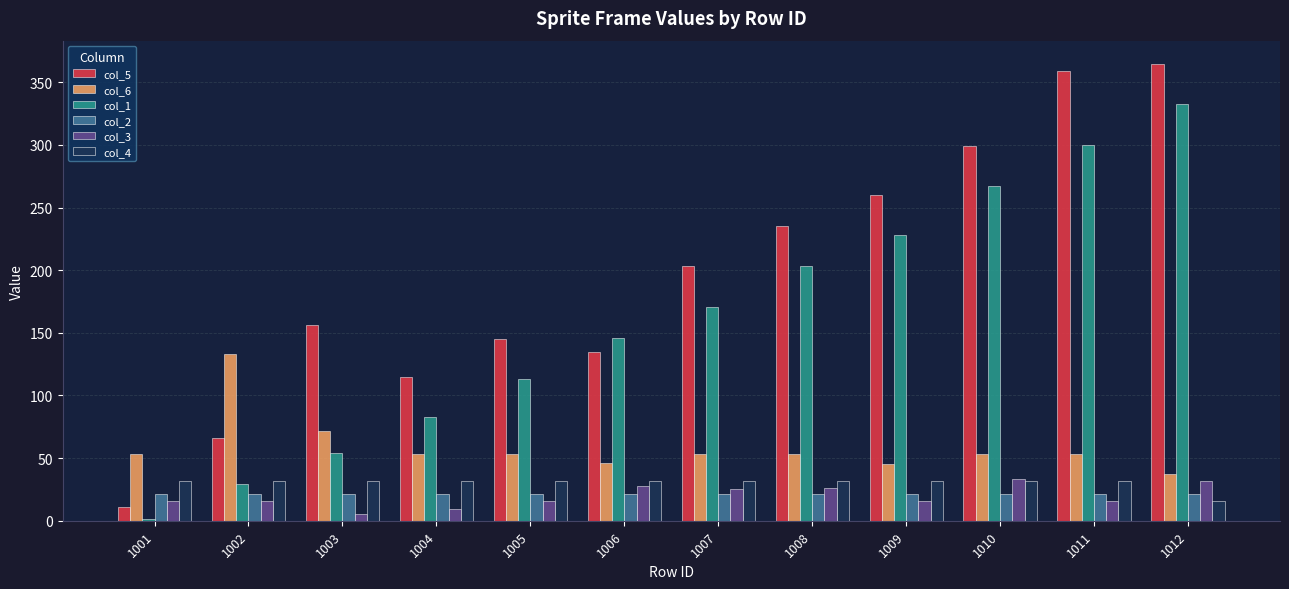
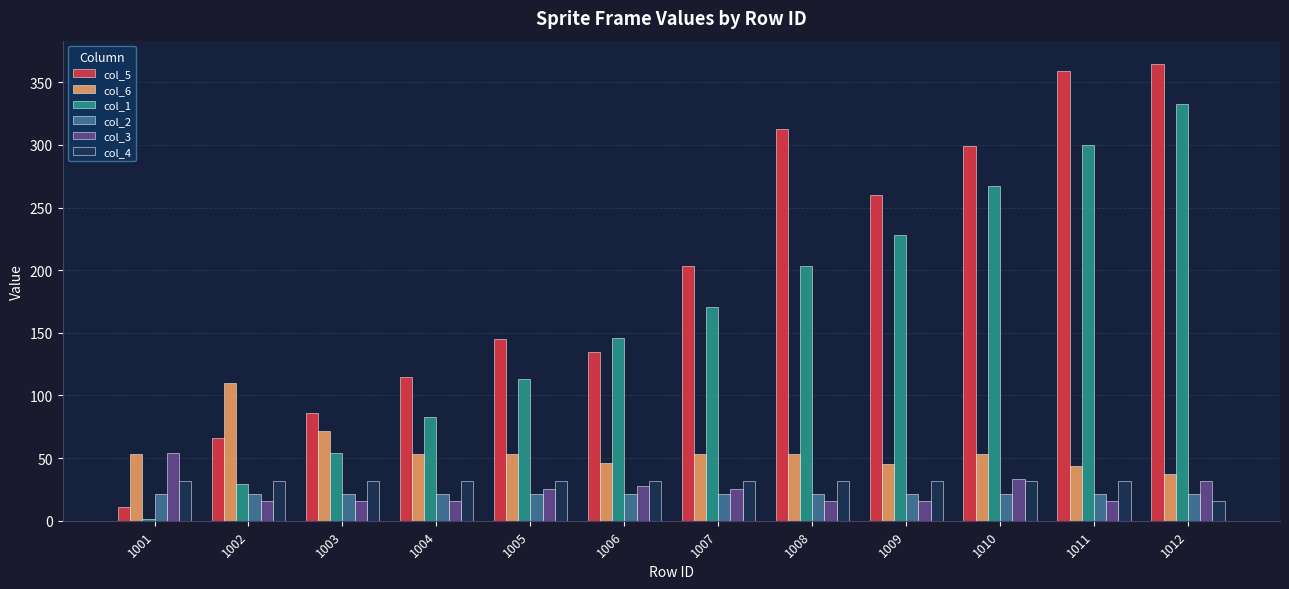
  {
    "col_5": {
      "1001": 11,
      "1002": 66,
-     "1003": 156,
+     "1003": 86,
      "1004": 115,
      "1005": 145,
      "1006": 135,
      "1007": 203,
-     "1008": 235,
+     "1008": 313,
      "1009": 260,
      "1010": 299,
      "1011": 359,
      "1012": 365
    },
    "col_6": {
      "1001": 53,
-     "1002": 133,
+     "1002": 110,
      "1003": 72,
      "1004": 53,
      "1005": 53,
      "1006": 46,
      "1007": 53,
      "1008": 53,
      "1009": 45,
      "1010": 53,
-     "1011": 53,
+     "1011": 44,
      "1012": 37
    },
    "col_3": {
-     "1001": 16,
+     "1001": 54,
      "1002": 16,
-     "1003": 5,
-     "1004": 9,
-     "1005": 16,
+     "1003": 16,
+     "1004": 16,
+     "1005": 25,
      "1006": 28,
      "1007": 25,
-     "1008": 26,
+     "1008": 16,
      "1009": 16,
      "1010": 33,
      "1011": 16,
      "1012": 32
    },
    "col_4": {
      "1001": 32,
      "1002": 32,
      "1003": 32,
      "1004": 32,
      "1005": 32,
      "1006": 32,
      "1007": 32,
      "1008": 32,
      "1009": 32,
      "1010": 32,
      "1011": 32,
      "1012": 16
    }
  }
